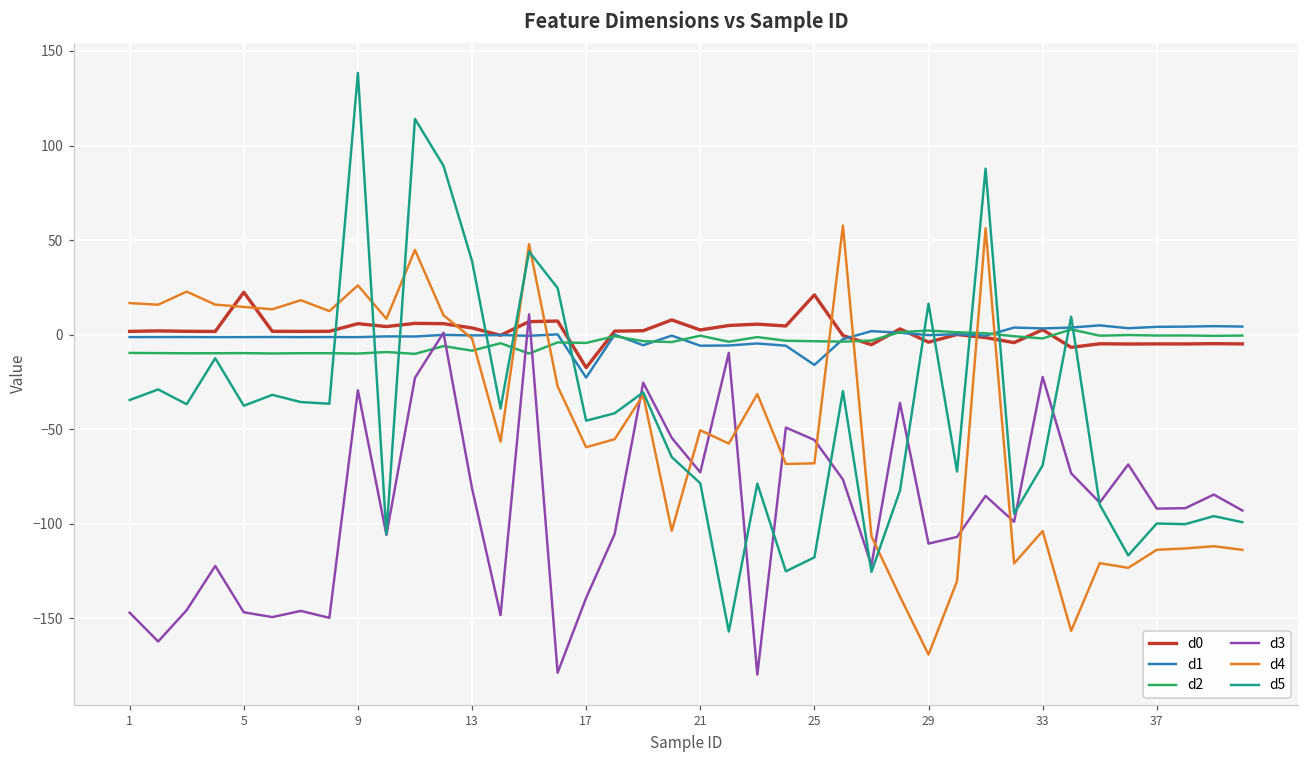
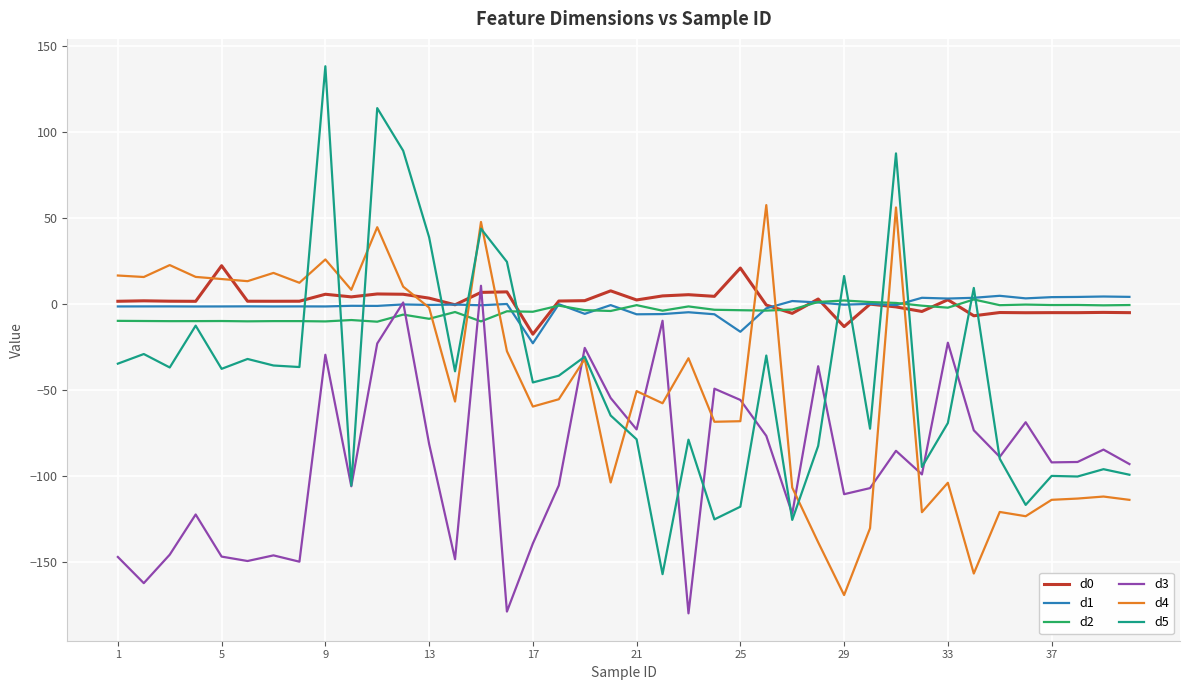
  {
    "d0": {
      "1": 2,
      "5": 22,
      "9": 6,
      "13": 4,
      "17": -17,
      "21": 3,
      "25": 21,
-     "29": -4,
+     "29": -13,
      "37": -5
    },
    "d1": {
      "1": -1,
      "5": -1,
      "9": -1,
      "13": 0,
      "17": -23,
      "21": -6,
      "25": -16,
      "29": 0,
      "37": 4
    },
    "d3": {
      "1": -147,
      "5": -147,
      "9": -29,
      "13": -81,
      "17": -139,
      "21": -73,
      "25": -56,
      "29": -110,
      "33": -22,
      "37": -92
    },
    "d4": {
      "1": 17,
      "5": 15,
      "9": 26,
      "13": -2,
      "17": -59,
      "21": -50,
      "25": -68,
      "29": -169,
      "33": -104,
      "37": -114
    }
  }
